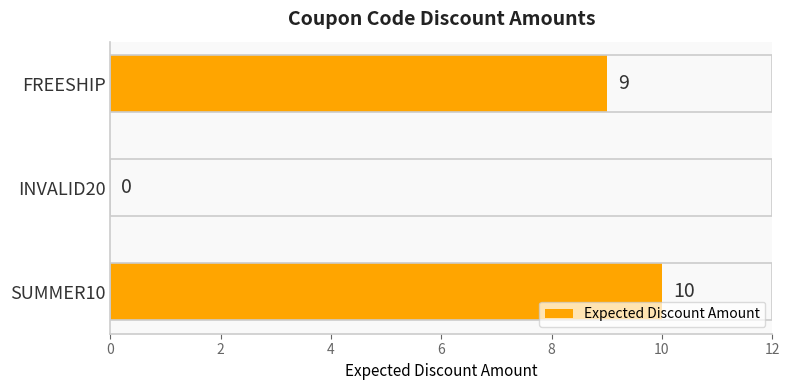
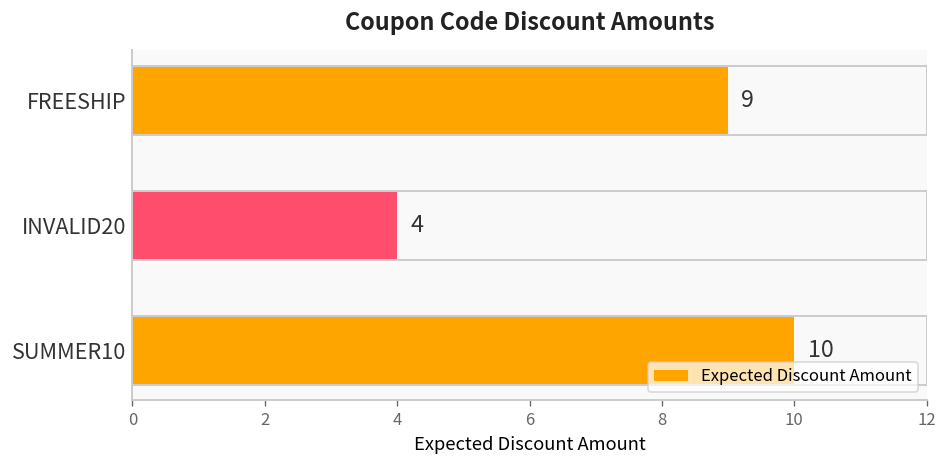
  {
    "FREESHIP": 9,
-   "INVALID20": 0
+   "INVALID20": 4
  }
